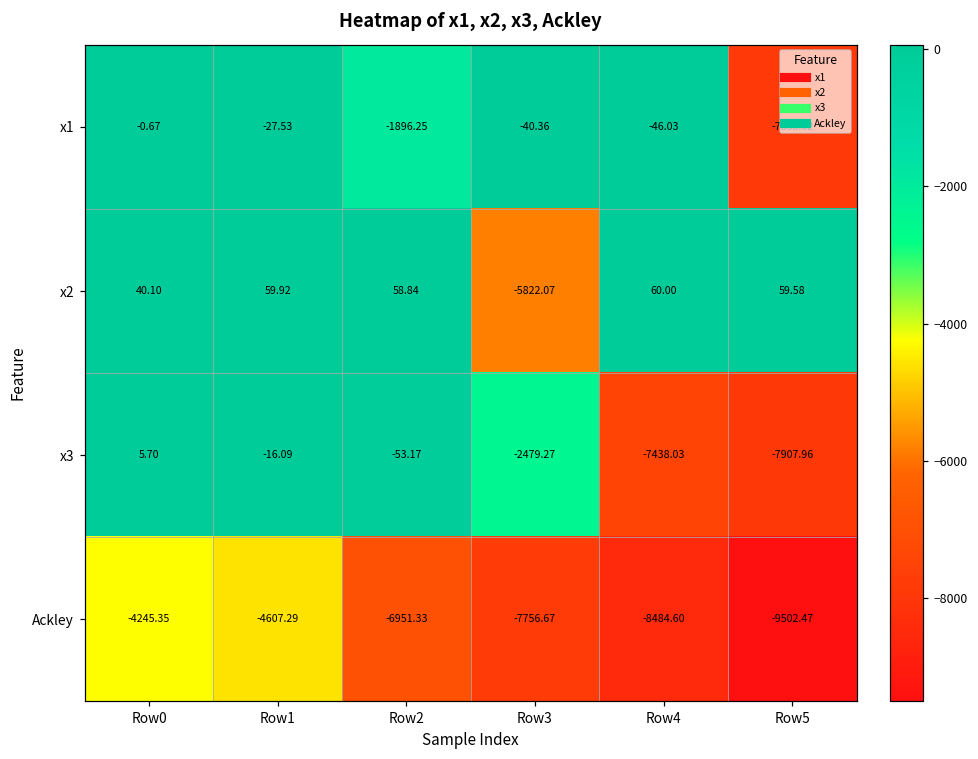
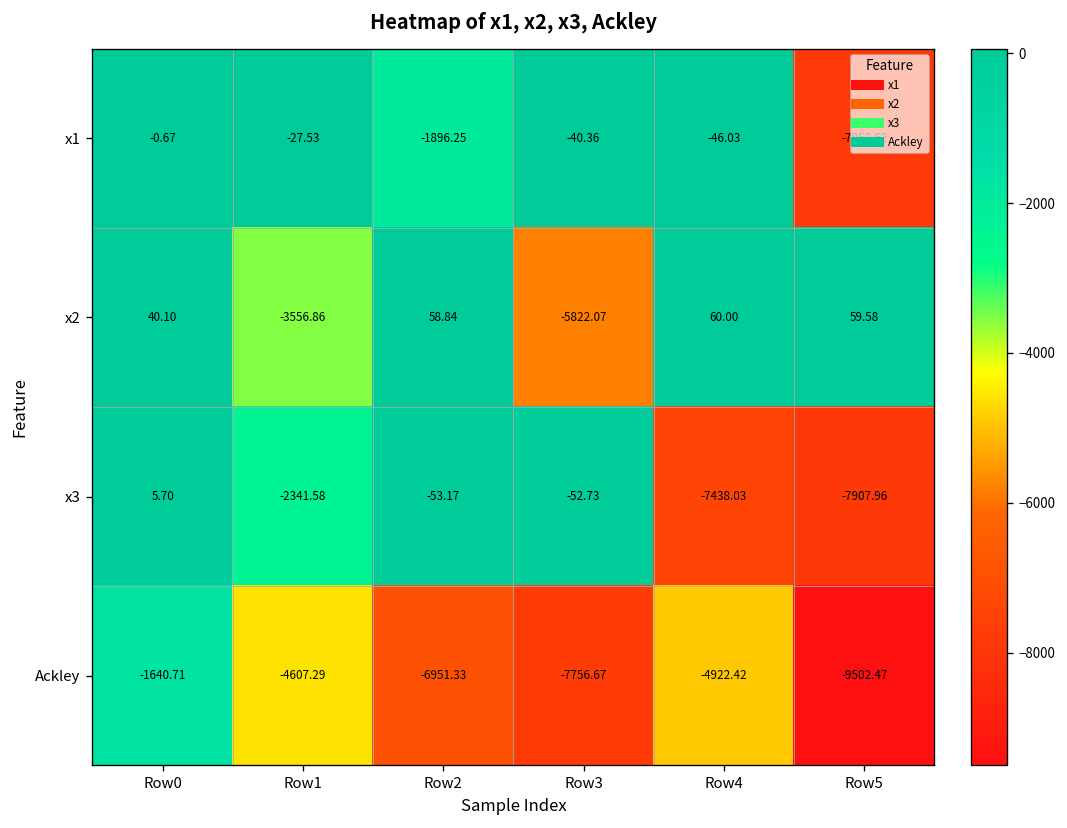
  {
    "x1": {
      "Row0": -0.67,
      "Row1": -27.53,
      "Row2": -1896.25,
      "Row3": -40.36,
      "Row4": -46.03
    },
    "x2": {
      "Row0": 40.10,
-     "Row1": 59.92,
+     "Row1": -3556.86,
      "Row2": 58.84,
      "Row3": -5822.07,
      "Row4": 60.00,
      "Row5": 59.58
    },
    "x3": {
      "Row0": 5.70,
-     "Row1": -16.09,
+     "Row1": -2341.58,
      "Row2": -53.17,
-     "Row3": -2479.27,
+     "Row3": -52.73,
      "Row4": -7438.03,
      "Row5": -7907.96
    },
    "Ackley": {
-     "Row0": -4245.35,
+     "Row0": -1640.71,
      "Row1": -4607.29,
      "Row2": -6951.33,
      "Row3": -7756.67,
-     "Row4": -8484.60,
+     "Row4": -4922.42,
      "Row5": -9502.47
    }
  }
